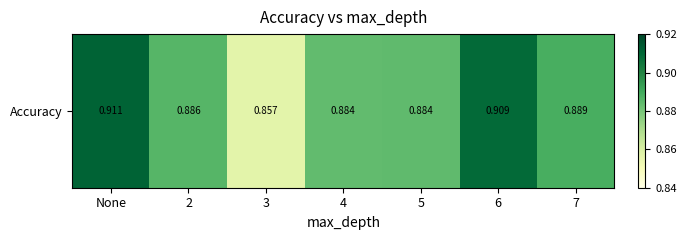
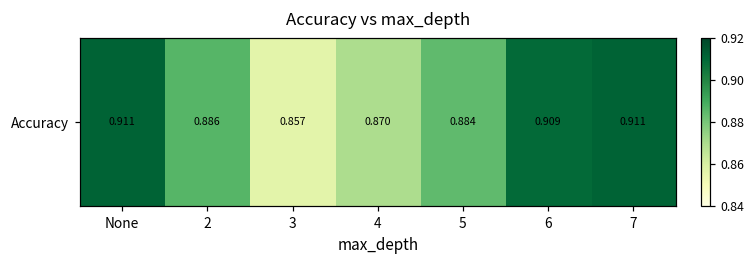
  {
    "Accuracy": {
      "None": 0.911,
      "2": 0.886,
      "3": 0.857,
-     "4": 0.884,
+     "4": 0.870,
      "5": 0.884,
      "6": 0.909,
-     "7": 0.889
+     "7": 0.911
    }
  }
